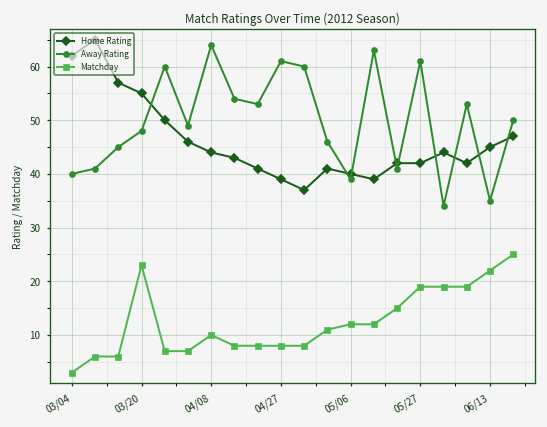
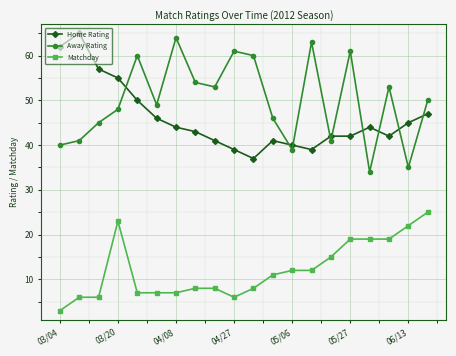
  {
    "Matchday": {
      "03/04": 3,
      "03/20": 23,
-     "04/08": 10,
-     "04/27": 8,
+     "04/08": 7,
+     "04/27": 6,
      "05/06": 12,
      "05/27": 19,
      "06/13": 22
    }
  }
